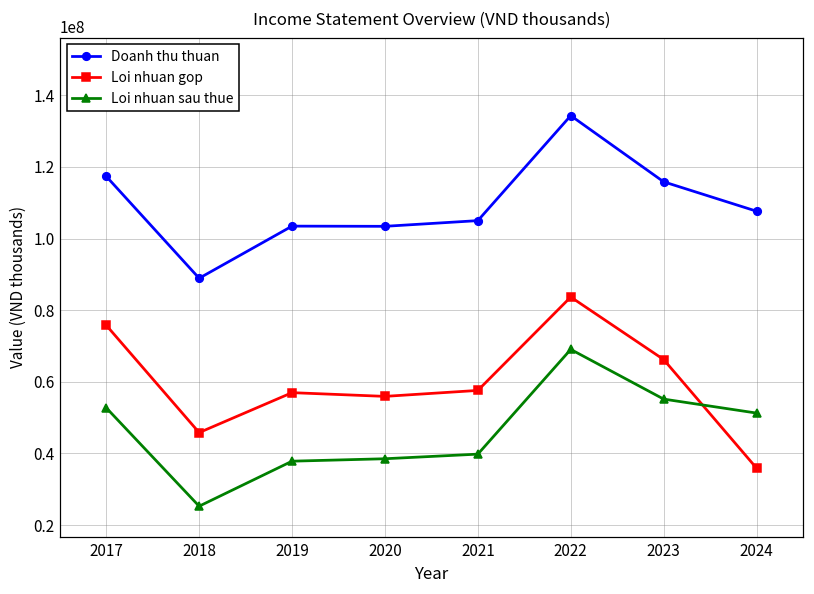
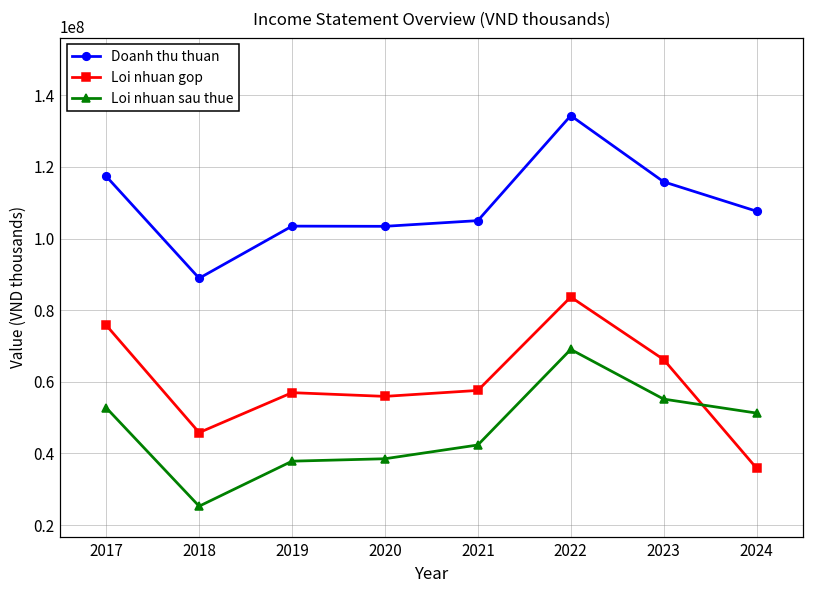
  {
    "Doanh thu thuan": {
      "2017": 117000000,
      "2018": 89000000,
      "2019": 103000000,
      "2020": 103000000,
      "2021": 105000000,
      "2022": 134000000,
      "2023": 116000000,
      "2024": 108000000
    },
    "Loi nhuan gop": {
      "2017": 76000000,
      "2018": 46000000,
      "2019": 57000000,
      "2020": 56000000,
      "2021": 58000000,
      "2022": 84000000,
      "2023": 66000000,
      "2024": 36000000
    },
    "Loi nhuan sau thue": {
      "2017": 53000000,
      "2018": 25000000,
      "2019": 38000000,
      "2020": 39000000,
-     "2021": 40000000,
+     "2021": 42000000,
      "2022": 69000000,
      "2023": 55000000,
      "2024": 51000000
    }
  }
